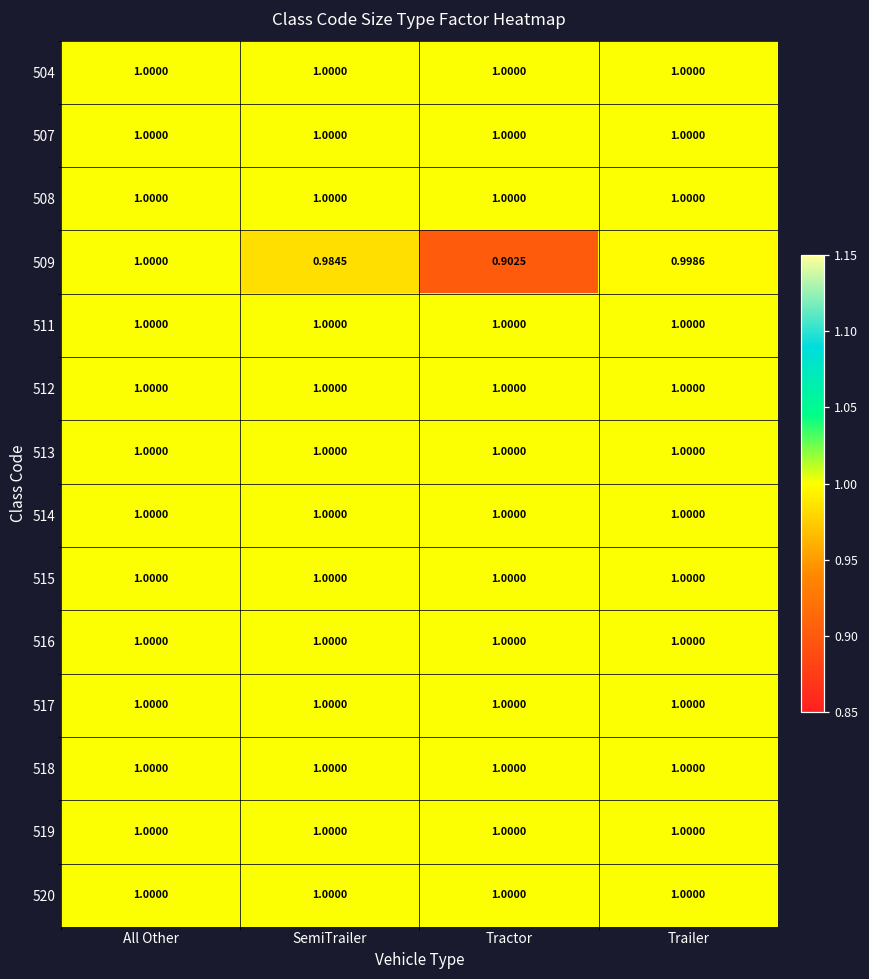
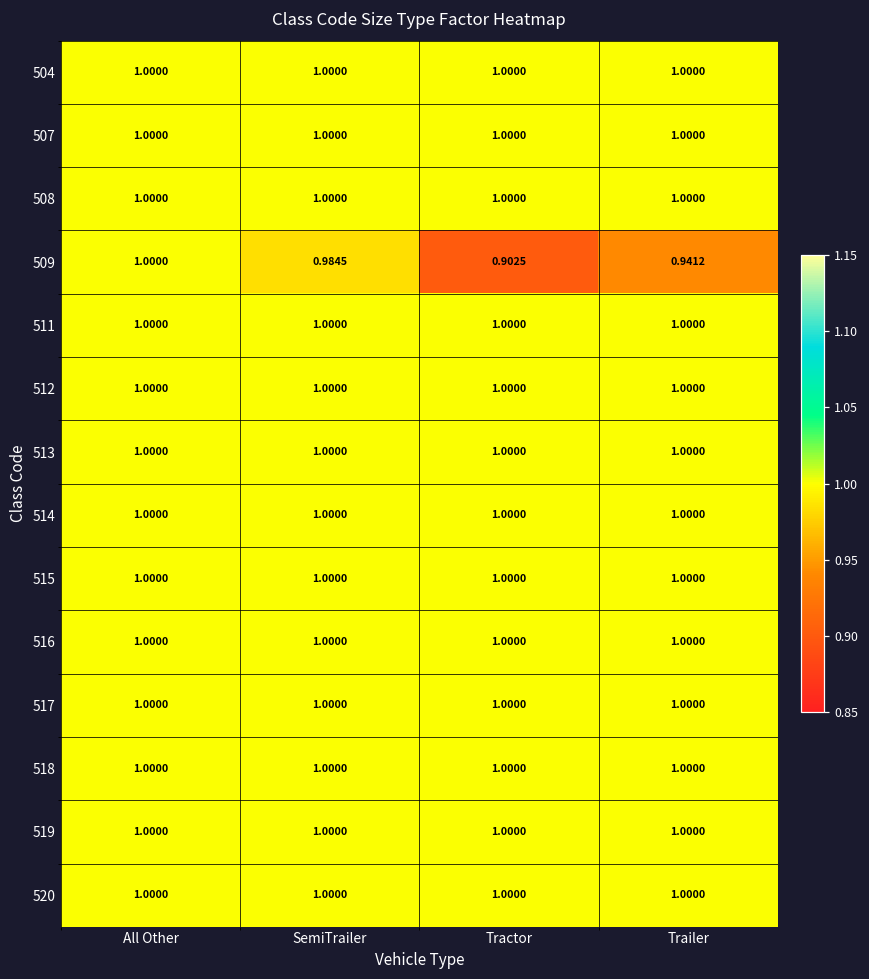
  {
    "504": {
      "All Other": 1.0000,
      "SemiTrailer": 1.0000,
      "Tractor": 1.0000,
      "Trailer": 1.0000
    },
    "507": {
      "All Other": 1.0000,
      "SemiTrailer": 1.0000,
      "Tractor": 1.0000,
      "Trailer": 1.0000
    },
    "508": {
      "All Other": 1.0000,
      "SemiTrailer": 1.0000,
      "Tractor": 1.0000,
      "Trailer": 1.0000
    },
    "509": {
      "All Other": 1.0000,
      "SemiTrailer": 0.9845,
      "Tractor": 0.9025,
-     "Trailer": 0.9986
+     "Trailer": 0.9412
    },
    "511": {
      "All Other": 1.0000,
      "SemiTrailer": 1.0000,
      "Tractor": 1.0000,
      "Trailer": 1.0000
    },
    "512": {
      "All Other": 1.0000,
      "SemiTrailer": 1.0000,
      "Tractor": 1.0000,
      "Trailer": 1.0000
    },
    "513": {
      "All Other": 1.0000,
      "SemiTrailer": 1.0000,
      "Tractor": 1.0000,
      "Trailer": 1.0000
    },
    "514": {
      "All Other": 1.0000,
      "SemiTrailer": 1.0000,
      "Tractor": 1.0000,
      "Trailer": 1.0000
    },
    "515": {
      "All Other": 1.0000,
      "SemiTrailer": 1.0000,
      "Tractor": 1.0000,
      "Trailer": 1.0000
    },
    "516": {
      "All Other": 1.0000,
      "SemiTrailer": 1.0000,
      "Tractor": 1.0000,
      "Trailer": 1.0000
    },
    "517": {
      "All Other": 1.0000,
      "SemiTrailer": 1.0000,
      "Tractor": 1.0000,
      "Trailer": 1.0000
    },
    "518": {
      "All Other": 1.0000,
      "SemiTrailer": 1.0000,
      "Tractor": 1.0000,
      "Trailer": 1.0000
    },
    "519": {
      "All Other": 1.0000,
      "SemiTrailer": 1.0000,
      "Tractor": 1.0000,
      "Trailer": 1.0000
    },
    "520": {
      "All Other": 1.0000,
      "SemiTrailer": 1.0000,
      "Tractor": 1.0000,
      "Trailer": 1.0000
    }
  }
